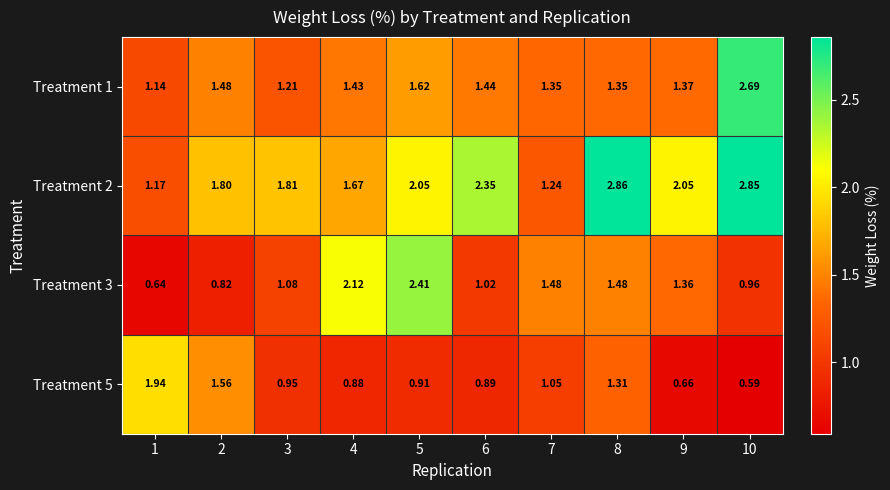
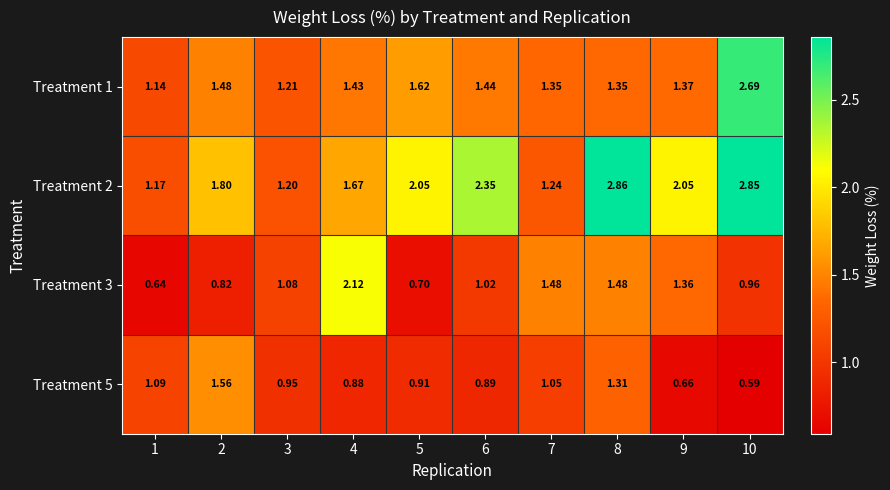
  {
    "Treatment 1": {
      "1": 1.14,
      "2": 1.48,
      "3": 1.21,
      "4": 1.43,
      "5": 1.62,
      "6": 1.44,
      "7": 1.35,
      "8": 1.35,
      "9": 1.37,
      "10": 2.69
    },
    "Treatment 2": {
      "1": 1.17,
      "2": 1.80,
-     "3": 1.81,
+     "3": 1.20,
      "4": 1.67,
      "5": 2.05,
      "6": 2.35,
      "7": 1.24,
      "8": 2.86,
      "9": 2.05,
      "10": 2.85
    },
    "Treatment 3": {
      "1": 0.64,
      "2": 0.82,
      "3": 1.08,
      "4": 2.12,
-     "5": 2.41,
+     "5": 0.70,
      "6": 1.02,
      "7": 1.48,
      "8": 1.48,
      "9": 1.36,
      "10": 0.96
    },
    "Treatment 5": {
-     "1": 1.94,
+     "1": 1.09,
      "2": 1.56,
      "3": 0.95,
      "4": 0.88,
      "5": 0.91,
      "6": 0.89,
      "7": 1.05,
      "8": 1.31,
      "9": 0.66,
      "10": 0.59
    }
  }
